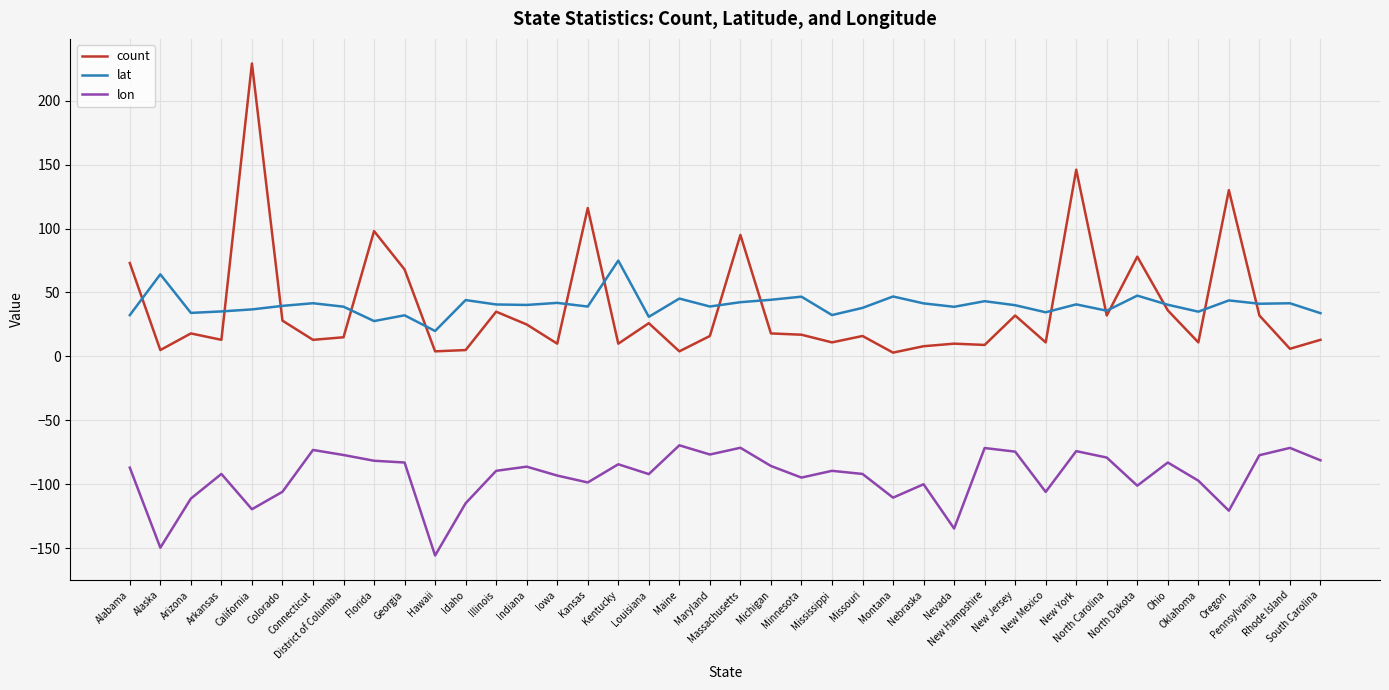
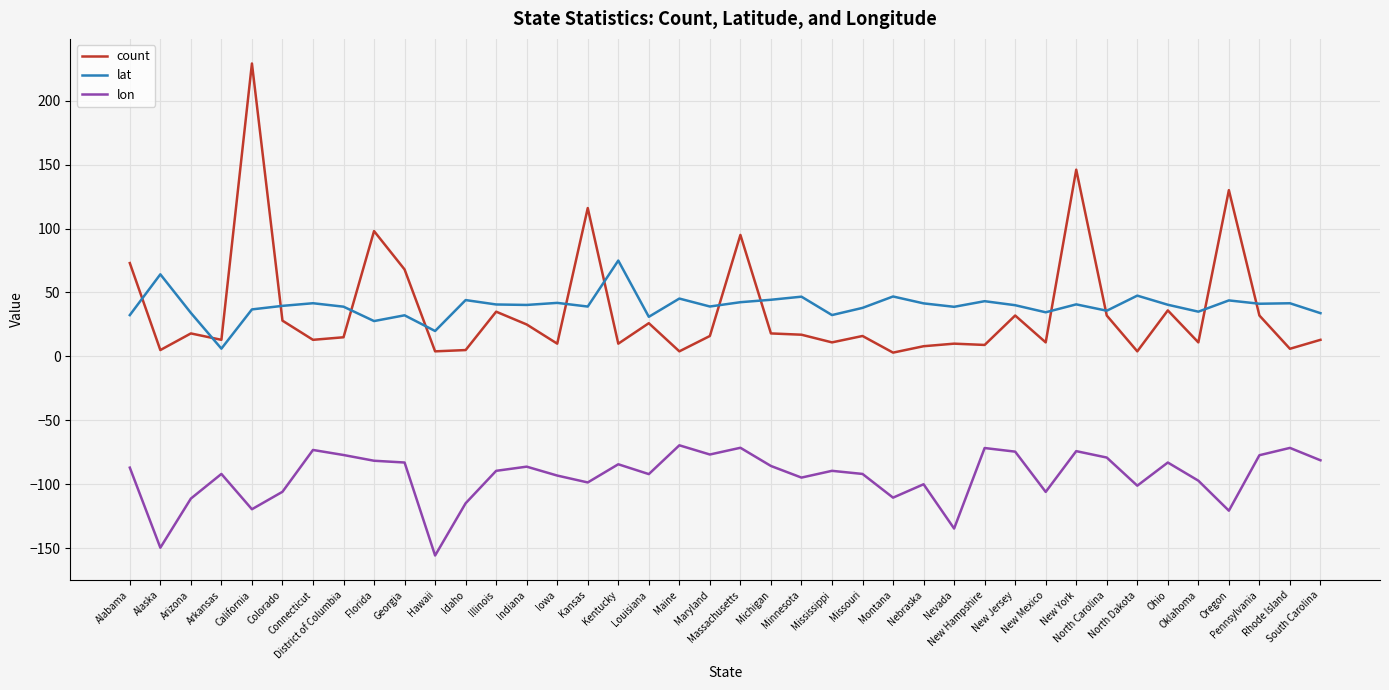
  {
    "count": {
      "Alabama": 73,
      "Alaska": 5,
      "Arizona": 18,
      "Arkansas": 13,
      "California": 229,
      "Colorado": 28,
      "Connecticut": 13,
      "District of Columbia": 15,
      "Florida": 98,
      "Georgia": 68,
      "Hawaii": 4,
      "Idaho": 5,
      "Illinois": 35,
      "Indiana": 25,
      "Iowa": 10,
      "Kansas": 116,
      "Kentucky": 10,
      "Louisiana": 26,
      "Maine": 4,
      "Maryland": 16,
      "Massachusetts": 95,
      "Michigan": 18,
      "Minnesota": 17,
      "Mississippi": 11,
      "Missouri": 16,
      "Montana": 3,
      "Nebraska": 8,
      "Nevada": 10,
      "New Hampshire": 9,
      "New Jersey": 32,
      "New Mexico": 11,
      "New York": 146,
      "North Carolina": 32,
-     "North Dakota": 78,
+     "North Dakota": 4,
      "Ohio": 36,
      "Oklahoma": 11,
      "Oregon": 130,
      "Pennsylvania": 32,
      "Rhode Island": 6,
      "South Carolina": 13
    },
    "lat": {
      "Alabama": 32,
      "Alaska": 64,
      "Arizona": 34,
-     "Arkansas": 35,
+     "Arkansas": 6,
      "California": 37,
      "Colorado": 40,
      "Connecticut": 42,
      "District of Columbia": 39,
      "Florida": 28,
      "Georgia": 32,
      "Hawaii": 20,
      "Idaho": 44,
      "Illinois": 41,
      "Indiana": 40,
      "Iowa": 42,
      "Kansas": 39,
      "Kentucky": 75,
      "Louisiana": 31,
      "Maine": 45,
      "Maryland": 39,
      "Massachusetts": 42,
      "Michigan": 44,
      "Minnesota": 47,
      "Mississippi": 32,
      "Missouri": 38,
      "Montana": 47,
      "Nebraska": 41,
      "Nevada": 39,
      "New Hampshire": 43,
      "New Jersey": 40,
      "New Mexico": 35,
      "New York": 41,
      "North Carolina": 36,
      "North Dakota": 48,
      "Ohio": 40,
      "Oklahoma": 35,
      "Oregon": 44,
      "Pennsylvania": 41,
      "Rhode Island": 42,
      "South Carolina": 34
    },
    "lon": {
      "Alabama": -87,
      "Alaska": -149,
      "Arizona": -111,
      "Arkansas": -92,
      "California": -119,
      "Colorado": -106,
      "Connecticut": -73,
      "District of Columbia": -77,
      "Florida": -82,
      "Georgia": -83,
      "Hawaii": -156,
      "Idaho": -115,
      "Illinois": -89,
      "Indiana": -86,
      "Iowa": -93,
      "Kansas": -98,
      "Kentucky": -84,
      "Louisiana": -92,
      "Maine": -69,
      "Maryland": -77,
      "Massachusetts": -71,
      "Michigan": -86,
      "Minnesota": -95,
      "Mississippi": -89,
      "Missouri": -92,
      "Montana": -110,
      "Nebraska": -100,
      "Nevada": -135,
      "New Hampshire": -72,
      "New Jersey": -74,
      "New Mexico": -106,
      "New York": -74,
      "North Carolina": -79,
      "North Dakota": -101,
      "Ohio": -83,
      "Oklahoma": -97,
      "Oregon": -121,
      "Pennsylvania": -77,
      "Rhode Island": -71,
      "South Carolina": -81
    }
  }
